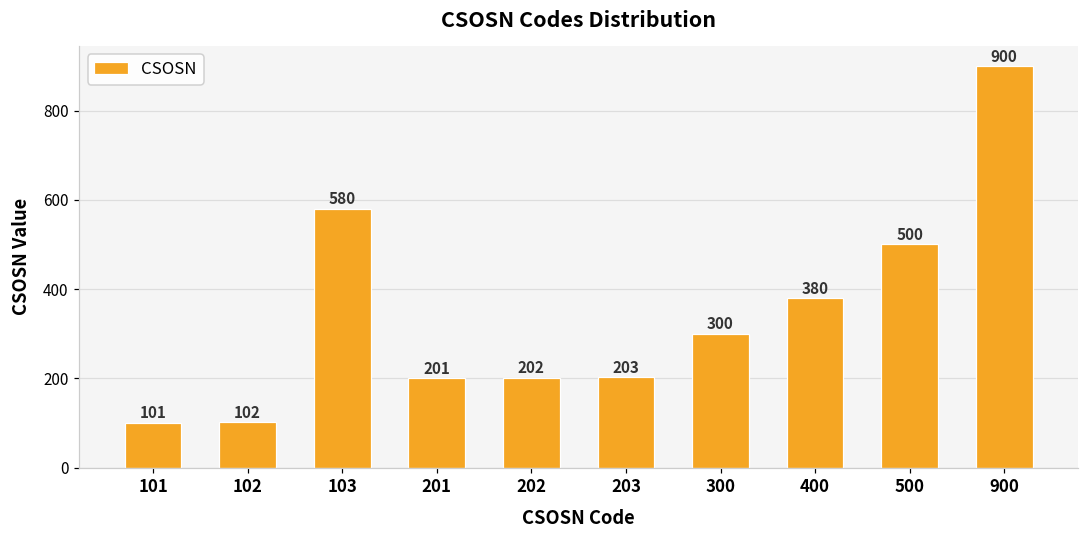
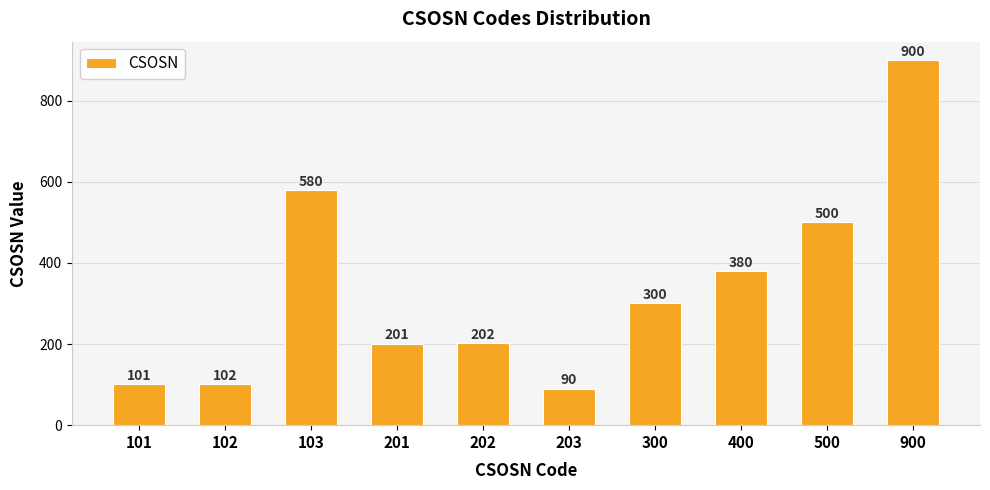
  {
    "101": 101,
    "102": 102,
    "103": 580,
    "201": 201,
    "202": 202,
-   "203": 203,
+   "203": 90,
    "300": 300,
    "400": 380,
    "500": 500,
    "900": 900
  }
